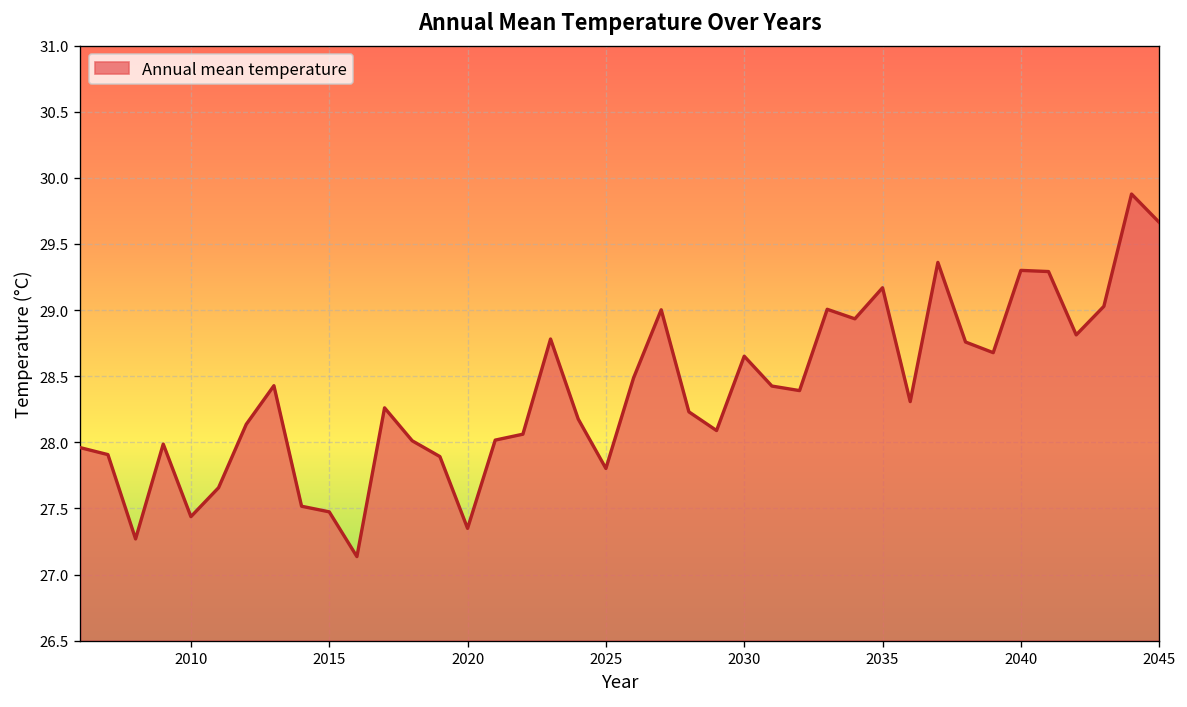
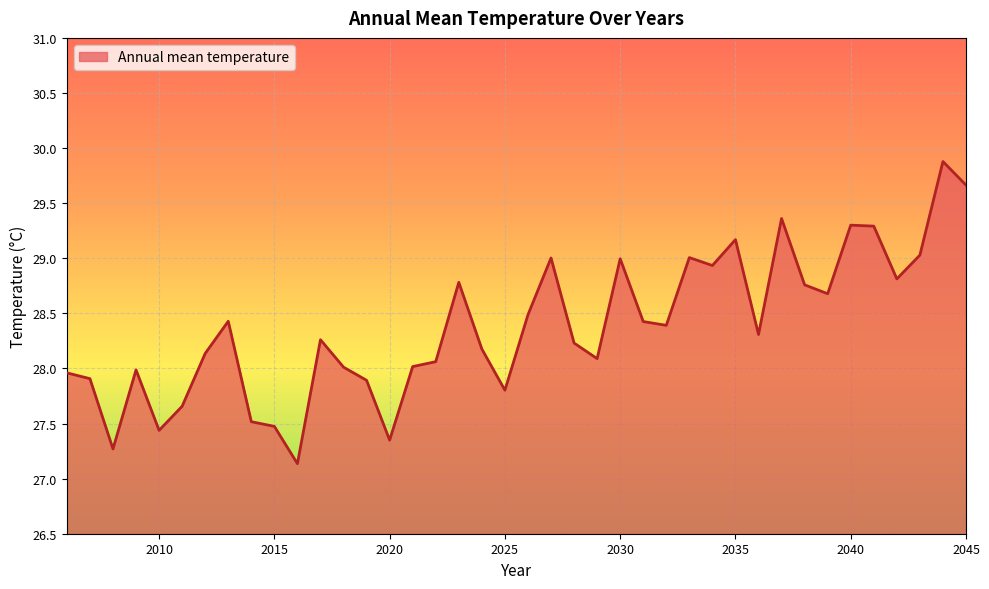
  {
    "2010": 27.44,
    "2015": 27.47,
    "2020": 27.35,
    "2025": 27.80,
-   "2030": 28.65,
+   "2030": 29.00,
    "2035": 29.17,
    "2040": 29.30,
    "2045": 29.66
  }
